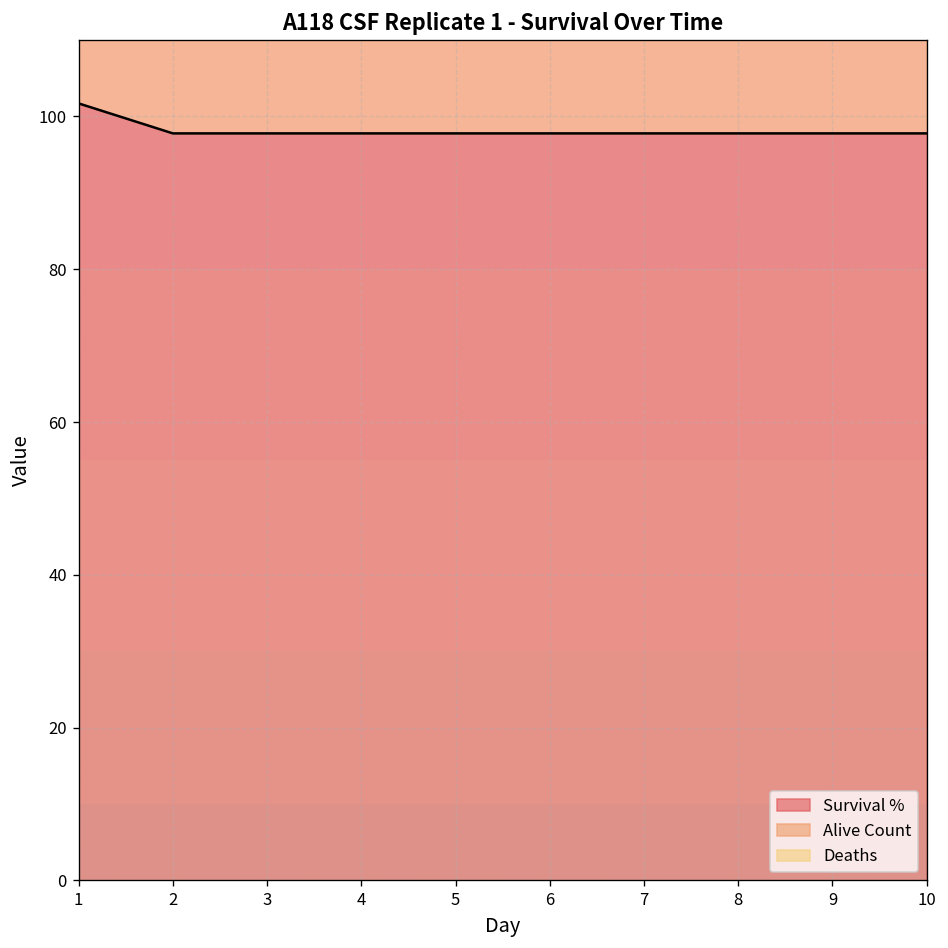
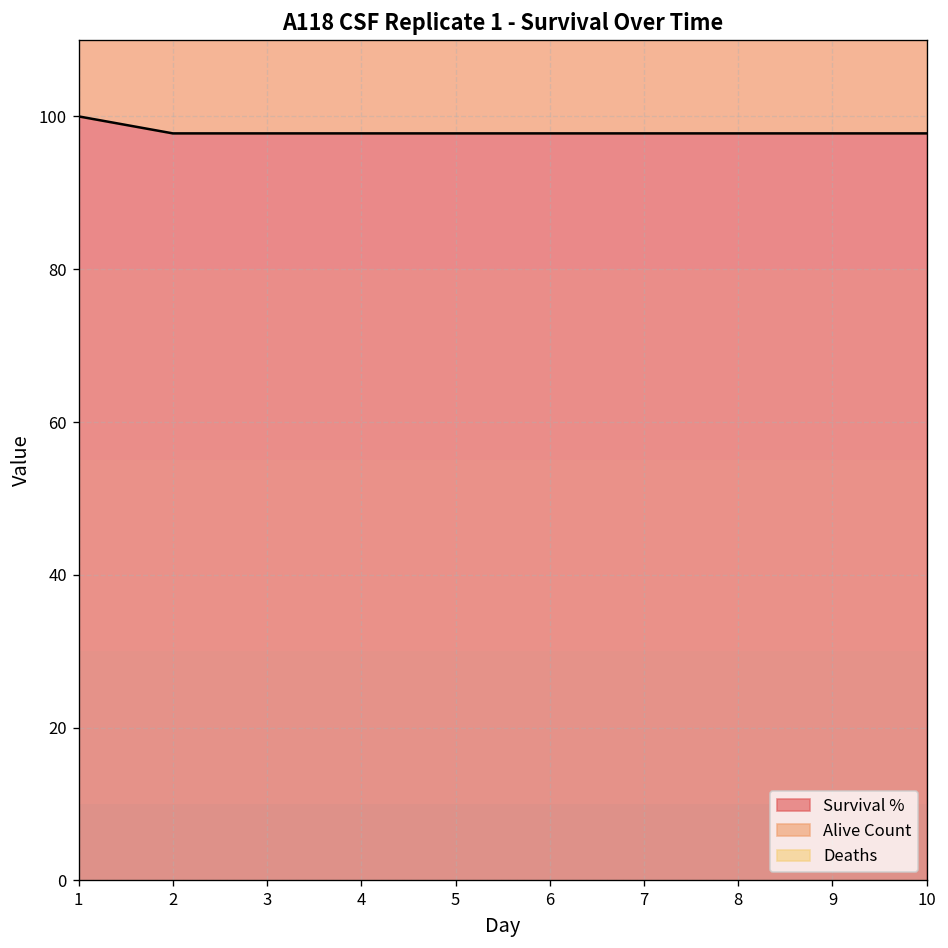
  {
    "Survival %": {
-     "1": 102,
+     "1": 100,
      "2": 98,
      "3": 98,
      "4": 98,
      "5": 98,
      "6": 98,
      "7": 98,
      "8": 98,
      "9": 98,
      "10": 98
    }
  }
